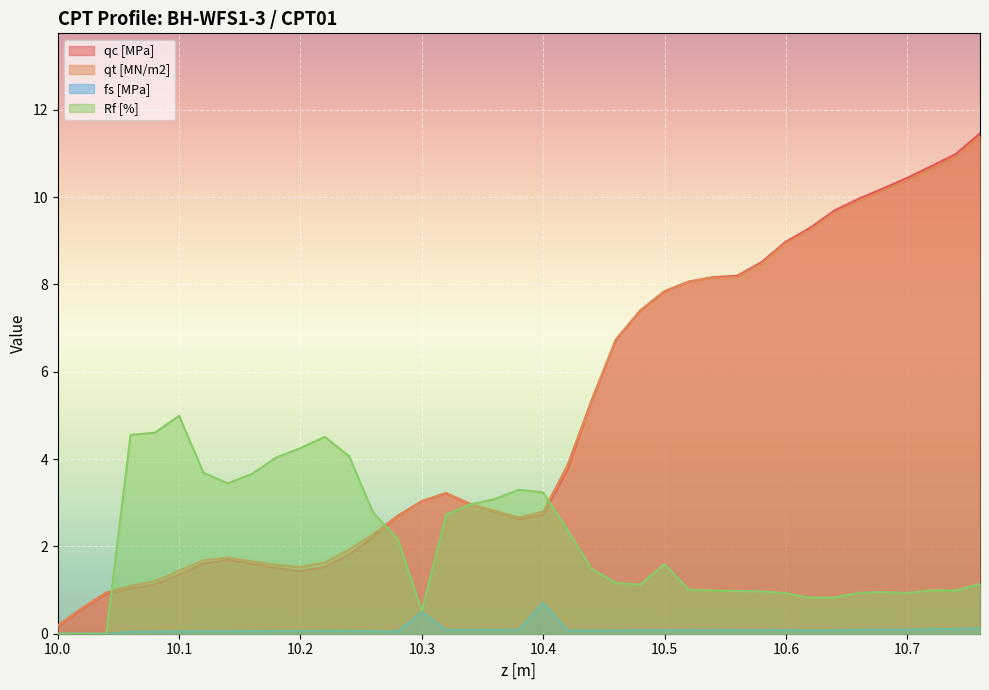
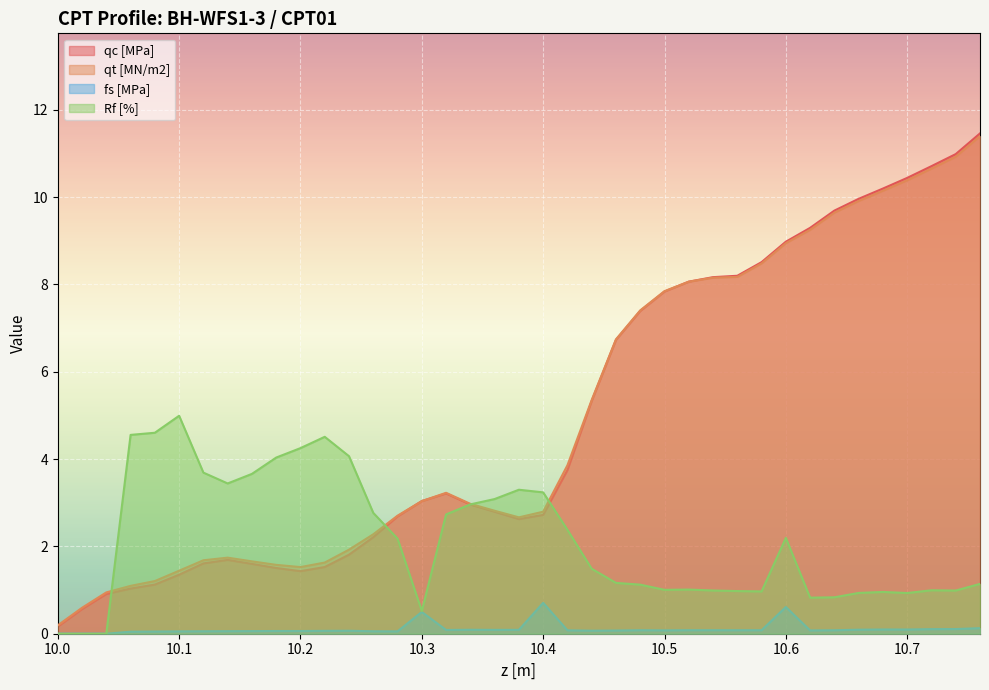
  {
    "fs [MPa]": {
      "10.1": 0.1,
      "10.2": 0.1,
      "10.4": 0.7,
      "10.5": 0.1,
-     "10.6": 0.1,
+     "10.6": 0.6,
      "10.7": 0.1
    },
    "Rf [%]": {
      "10.1": 5.0,
      "10.2": 4.3,
      "10.4": 3.2,
-     "10.5": 1.6,
-     "10.6": 0.9,
+     "10.5": 1.0,
+     "10.6": 2.2,
      "10.7": 0.9
    }
  }
